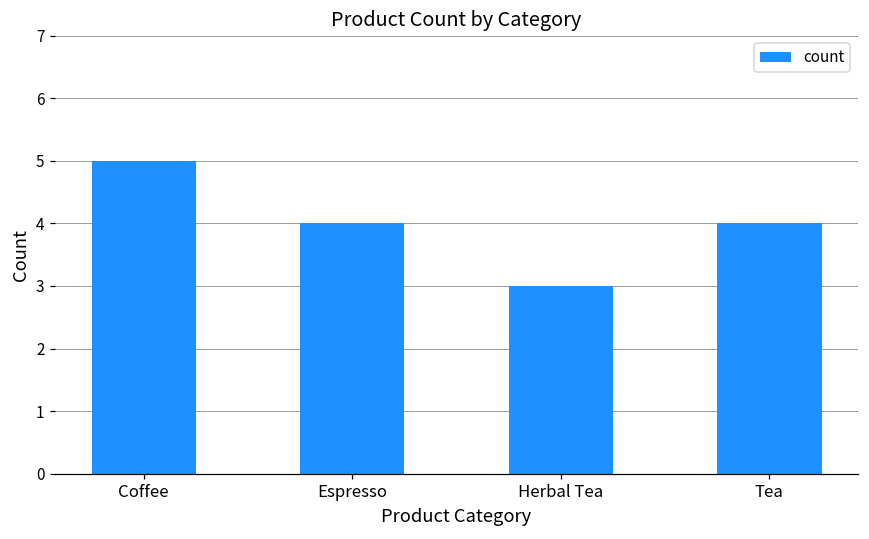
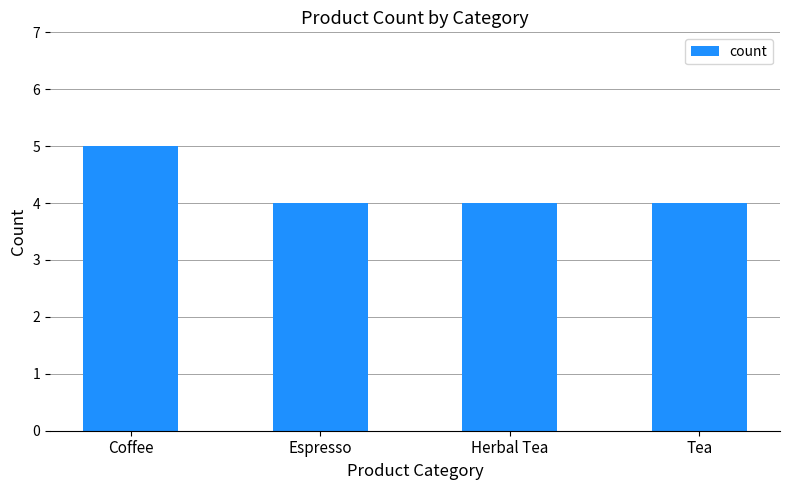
  {
    "Coffee": 5,
    "Espresso": 4,
-   "Herbal Tea": 3,
+   "Herbal Tea": 4,
    "Tea": 4
  }
